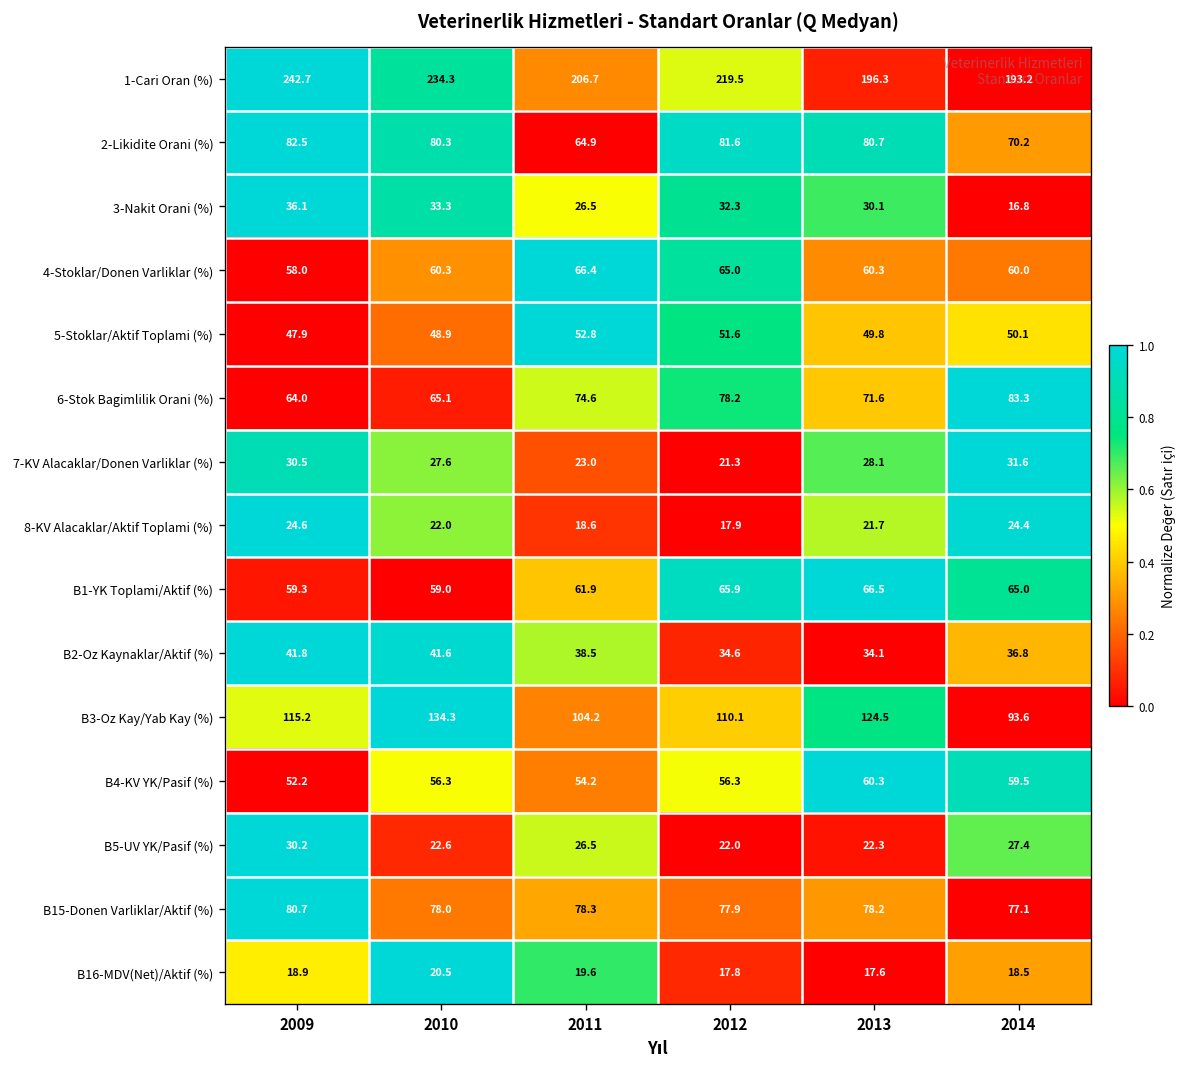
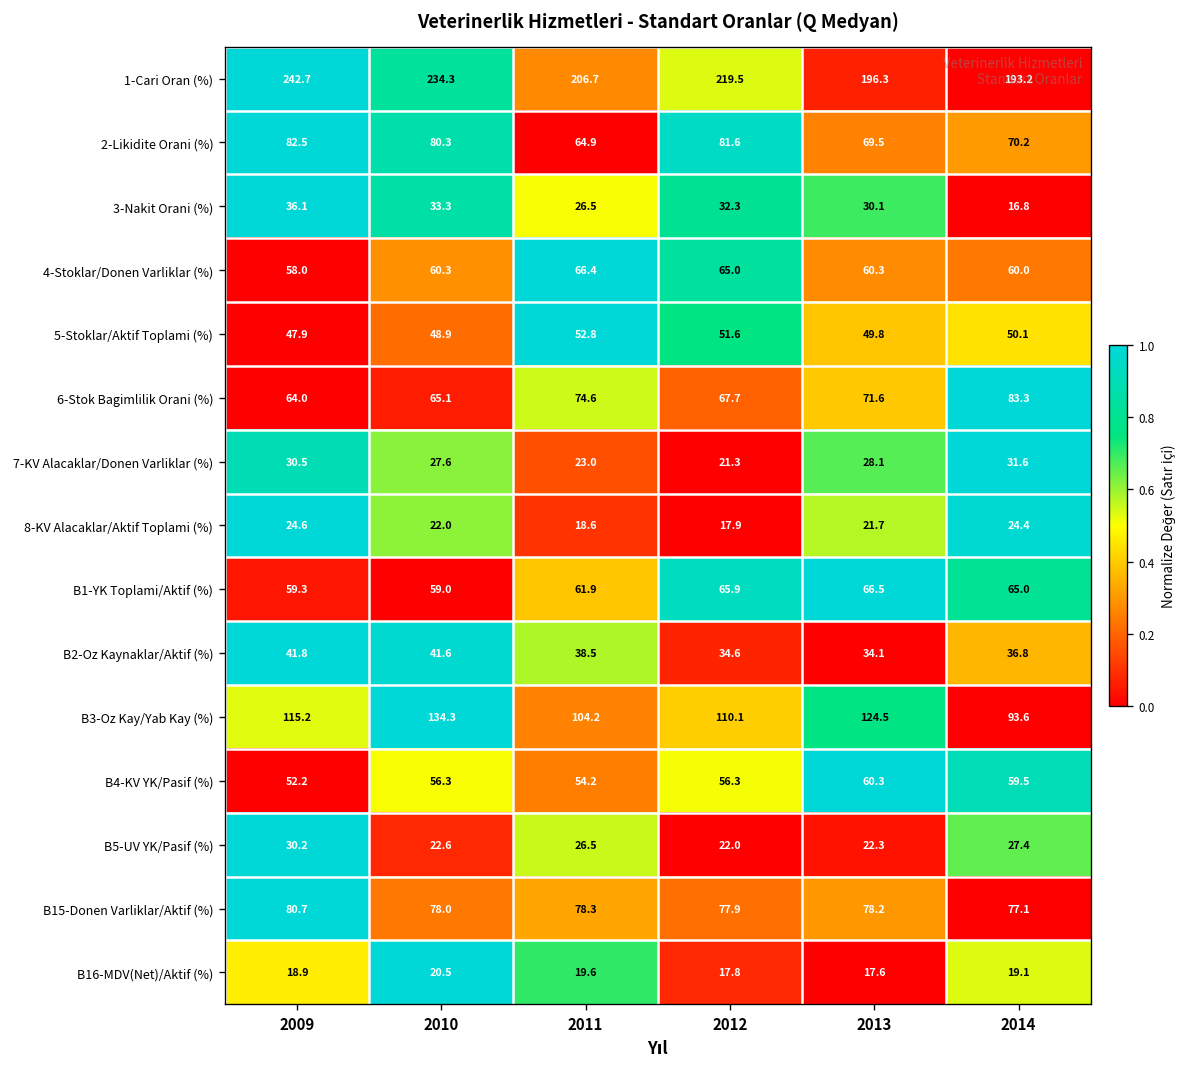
  {
    "1-Cari Oran (%)": {
      "2009": 242.7,
      "2010": 234.3,
      "2011": 206.7,
      "2012": 219.5,
      "2013": 196.3
    },
    "2-Likidite Orani (%)": {
      "2009": 82.5,
      "2010": 80.3,
      "2011": 64.9,
      "2012": 81.6,
-     "2013": 80.7,
+     "2013": 69.5,
      "2014": 70.2
    },
    "3-Nakit Orani (%)": {
      "2009": 36.1,
      "2010": 33.3,
      "2011": 26.5,
      "2012": 32.3,
      "2013": 30.1,
      "2014": 16.8
    },
    "4-Stoklar/Donen Varliklar (%)": {
      "2009": 58.0,
      "2010": 60.3,
      "2011": 66.4,
      "2012": 65.0,
      "2013": 60.3,
      "2014": 60.0
    },
    "5-Stoklar/Aktif Toplami (%)": {
      "2009": 47.9,
      "2010": 48.9,
      "2011": 52.8,
      "2012": 51.6,
      "2013": 49.8,
      "2014": 50.1
    },
    "6-Stok Bagimlilik Orani (%)": {
      "2009": 64.0,
      "2010": 65.1,
      "2011": 74.6,
-     "2012": 78.2,
+     "2012": 67.7,
      "2013": 71.6,
      "2014": 83.3
    },
    "7-KV Alacaklar/Donen Varliklar (%)": {
      "2009": 30.5,
      "2010": 27.6,
      "2011": 23.0,
      "2012": 21.3,
      "2013": 28.1,
      "2014": 31.6
    },
    "8-KV Alacaklar/Aktif Toplami (%)": {
      "2009": 24.6,
      "2010": 22.0,
      "2011": 18.6,
      "2012": 17.9,
      "2013": 21.7,
      "2014": 24.4
    },
    "B1-YK Toplami/Aktif (%)": {
      "2009": 59.3,
      "2010": 59.0,
      "2011": 61.9,
      "2012": 65.9,
      "2013": 66.5,
      "2014": 65.0
    },
    "B2-Oz Kaynaklar/Aktif (%)": {
      "2009": 41.8,
      "2010": 41.6,
      "2011": 38.5,
      "2012": 34.6,
      "2013": 34.1,
      "2014": 36.8
    },
    "B3-Oz Kay/Yab Kay (%)": {
      "2009": 115.2,
      "2010": 134.3,
      "2011": 104.2,
      "2012": 110.1,
      "2013": 124.5,
      "2014": 93.6
    },
    "B4-KV YK/Pasif (%)": {
      "2009": 52.2,
      "2010": 56.3,
      "2011": 54.2,
      "2012": 56.3,
      "2013": 60.3,
      "2014": 59.5
    },
    "B5-UV YK/Pasif (%)": {
      "2009": 30.2,
      "2010": 22.6,
      "2011": 26.5,
      "2012": 22.0,
      "2013": 22.3,
      "2014": 27.4
    },
    "B15-Donen Varliklar/Aktif (%)": {
      "2009": 80.7,
      "2010": 78.0,
      "2011": 78.3,
      "2012": 77.9,
      "2013": 78.2,
      "2014": 77.1
    },
    "B16-MDV(Net)/Aktif (%)": {
      "2009": 18.9,
      "2010": 20.5,
      "2011": 19.6,
      "2012": 17.8,
      "2013": 17.6,
-     "2014": 18.5
+     "2014": 19.1
    }
  }
